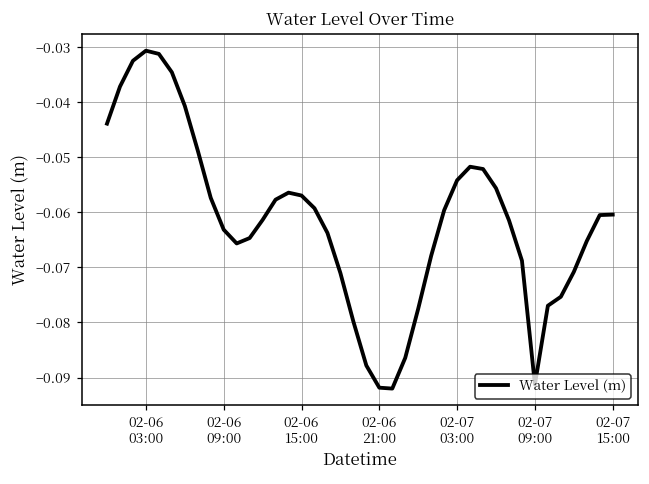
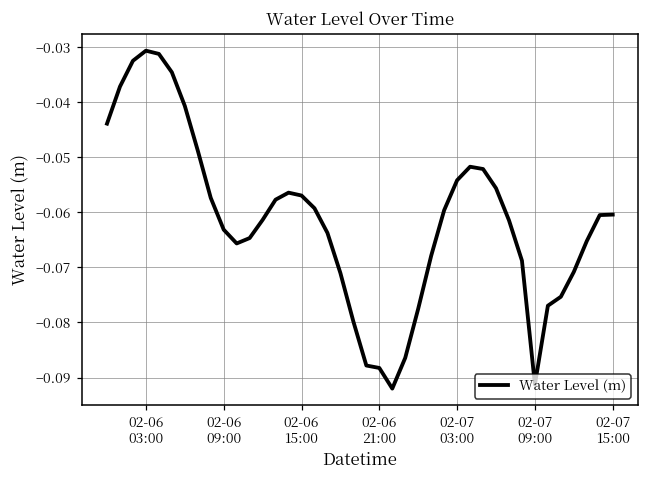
  {
    "02-06 03:00": -0.031,
    "02-06 09:00": -0.063,
    "02-06 15:00": -0.057,
-   "02-06 21:00": -0.092,
+   "02-06 21:00": -0.088,
    "02-07 03:00": -0.054,
    "02-07 15:00": -0.060
  }
